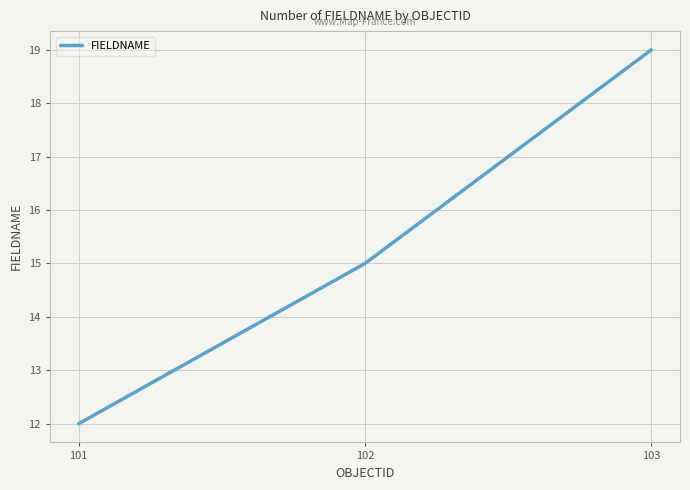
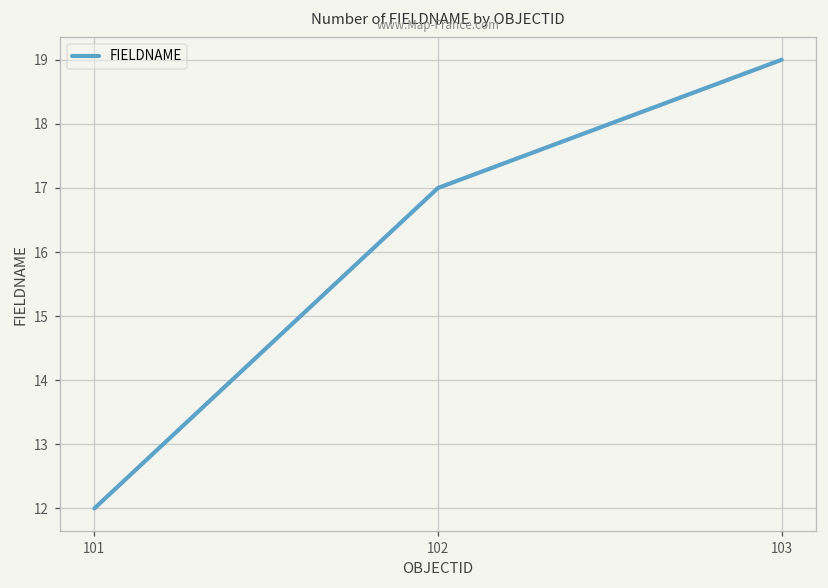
  {
    "101": 12,
-   "102": 15,
+   "102": 17,
    "103": 19
  }
